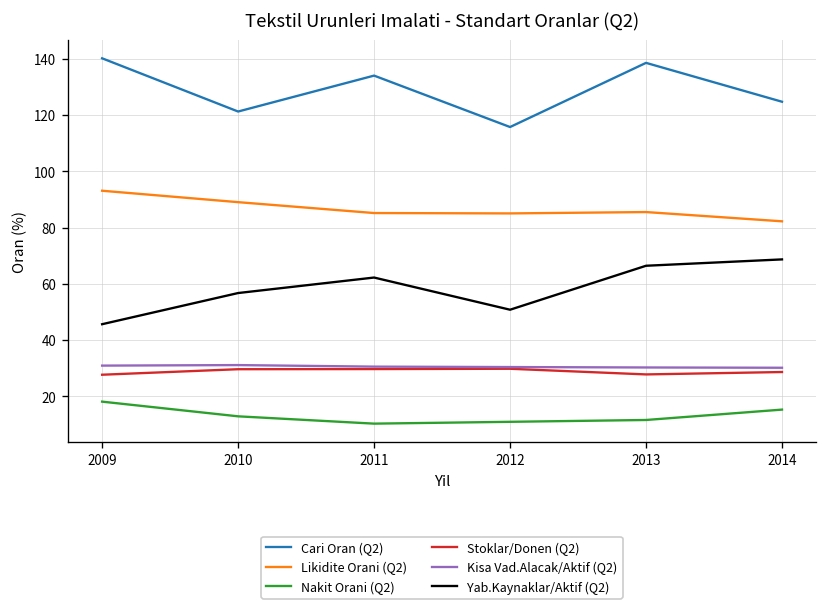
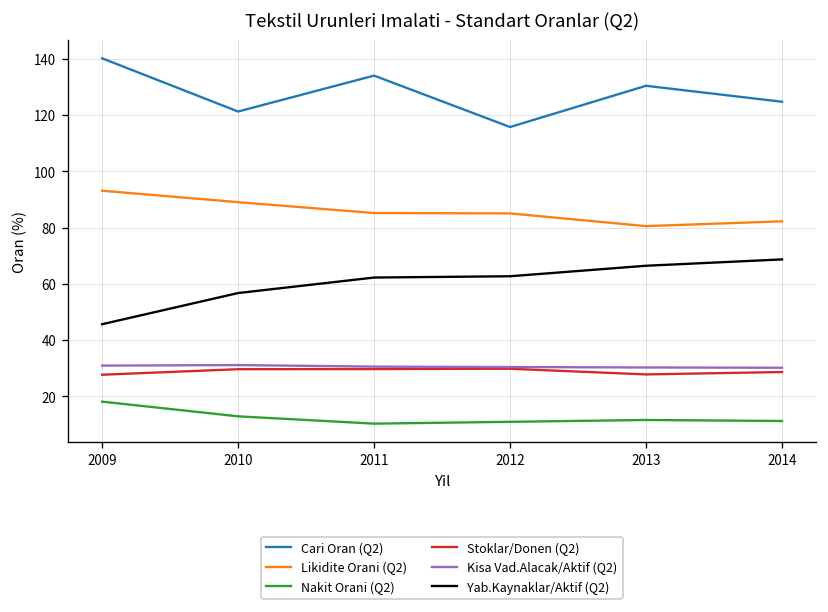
  {
    "Cari Oran (Q2)": {
      "2009": 140,
      "2010": 121,
      "2011": 134,
      "2012": 116,
-     "2013": 139,
+     "2013": 130,
      "2014": 125
    },
    "Likidite Orani (Q2)": {
      "2009": 93,
      "2010": 89,
      "2011": 85,
      "2012": 85,
-     "2013": 86,
+     "2013": 81,
      "2014": 82
    },
    "Nakit Orani (Q2)": {
      "2009": 18,
      "2010": 13,
      "2011": 10,
      "2012": 11,
      "2013": 12,
-     "2014": 15
+     "2014": 11
    },
    "Stoklar/Donen (Q2)": {
      "2009": 28,
      "2010": 30,
      "2013": 28,
      "2014": 29
    },
    "Kisa Vad.Alacak/Aktif (Q2)": {
      "2009": 31,
      "2010": 31,
      "2013": 30,
      "2014": 30
    },
    "Yab.Kaynaklar/Aktif (Q2)": {
      "2009": 46,
      "2010": 57,
      "2011": 62,
-     "2012": 51,
+     "2012": 63,
      "2013": 66,
      "2014": 69
    }
  }
